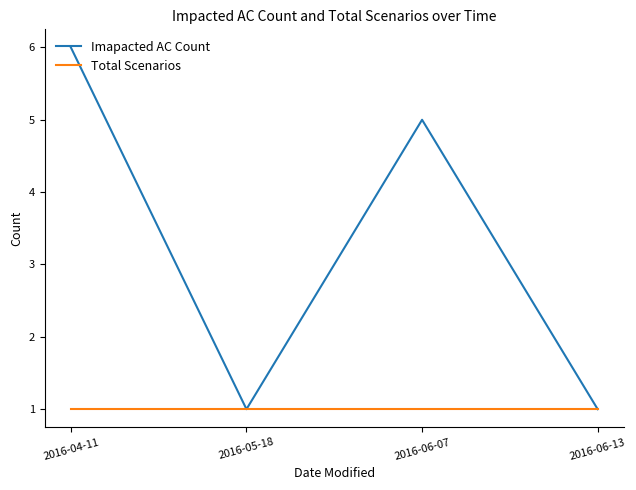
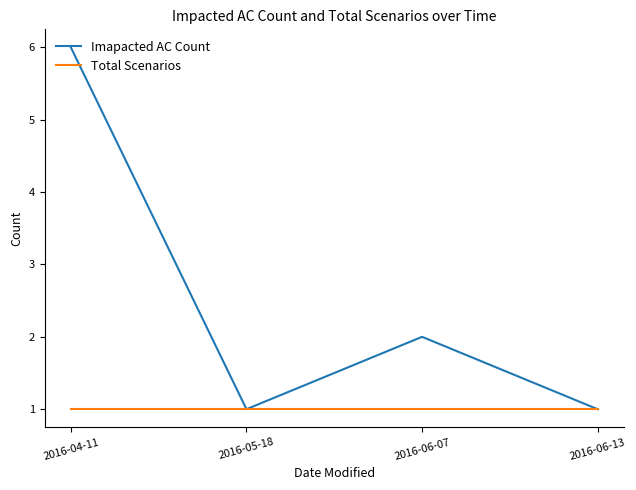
  {
    "Imapacted AC Count": {
      "2016-04-11": 6,
-     "2016-06-07": 5
+     "2016-06-07": 2
    },
    "Total Scenarios": {
      "2016-04-11": 1,
      "2016-06-07": 1
    }
  }
